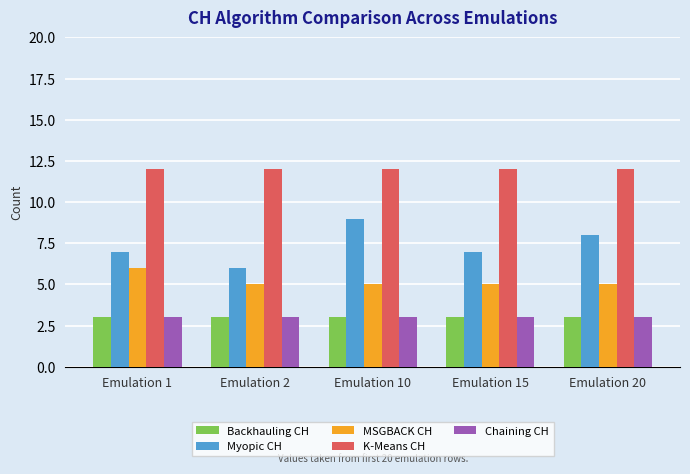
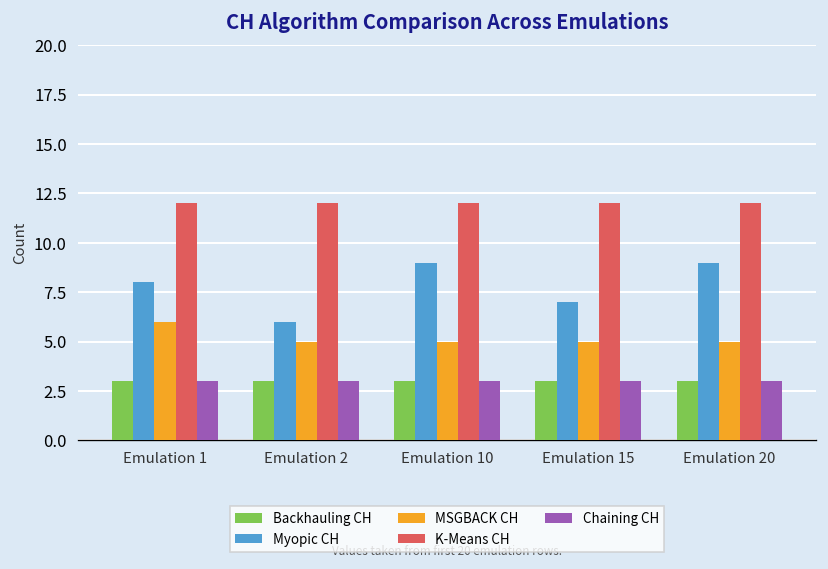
  {
    "Backhauling CH": {
      "Emulation 1": 3,
      "Emulation 2": 3,
      "Emulation 10": 3,
      "Emulation 15": 3,
      "Emulation 20": 3
    },
    "Myopic CH": {
-     "Emulation 1": 7,
+     "Emulation 1": 8,
      "Emulation 2": 6,
      "Emulation 10": 9,
      "Emulation 15": 7,
-     "Emulation 20": 8
+     "Emulation 20": 9
    },
    "MSGBACK CH": {
      "Emulation 1": 6,
      "Emulation 2": 5,
      "Emulation 10": 5,
      "Emulation 15": 5,
      "Emulation 20": 5
    },
    "K-Means CH": {
      "Emulation 1": 12,
      "Emulation 2": 12,
      "Emulation 10": 12,
      "Emulation 15": 12,
      "Emulation 20": 12
    },
    "Chaining CH": {
      "Emulation 1": 3,
      "Emulation 2": 3,
      "Emulation 10": 3,
      "Emulation 15": 3,
      "Emulation 20": 3
    }
  }
